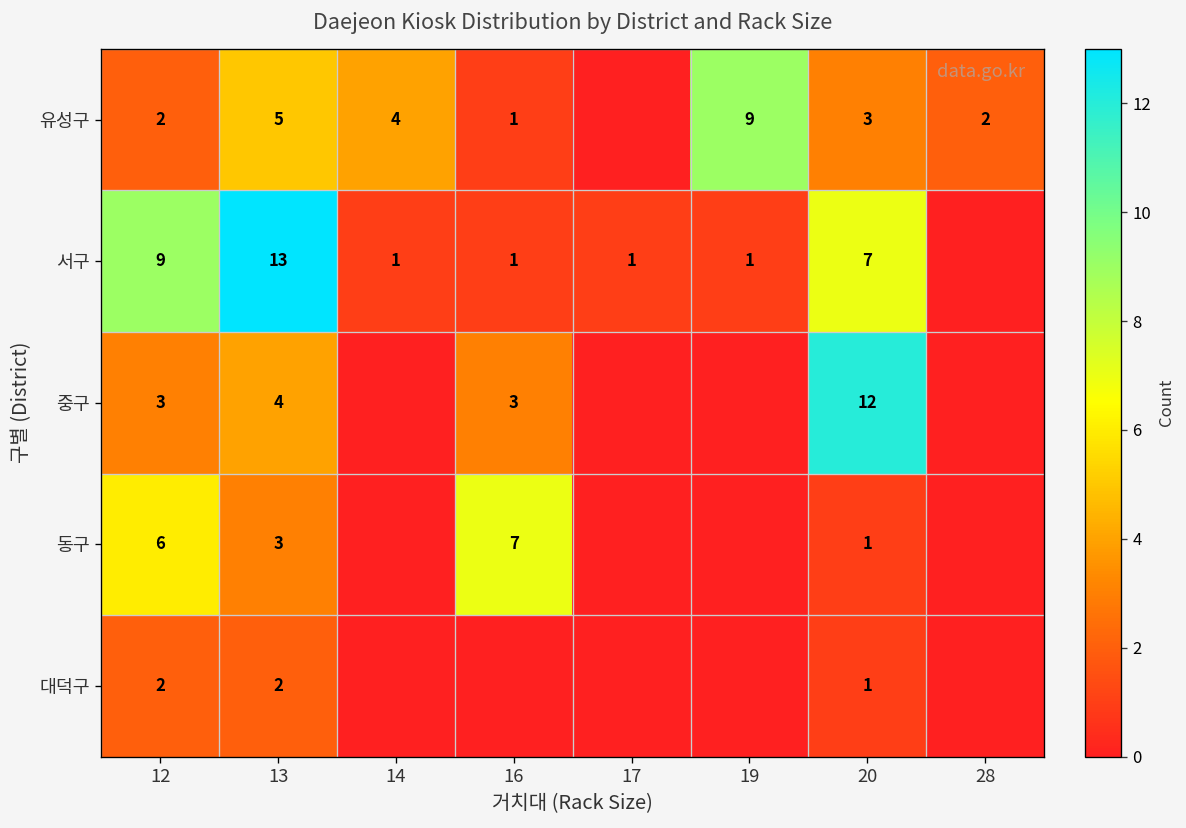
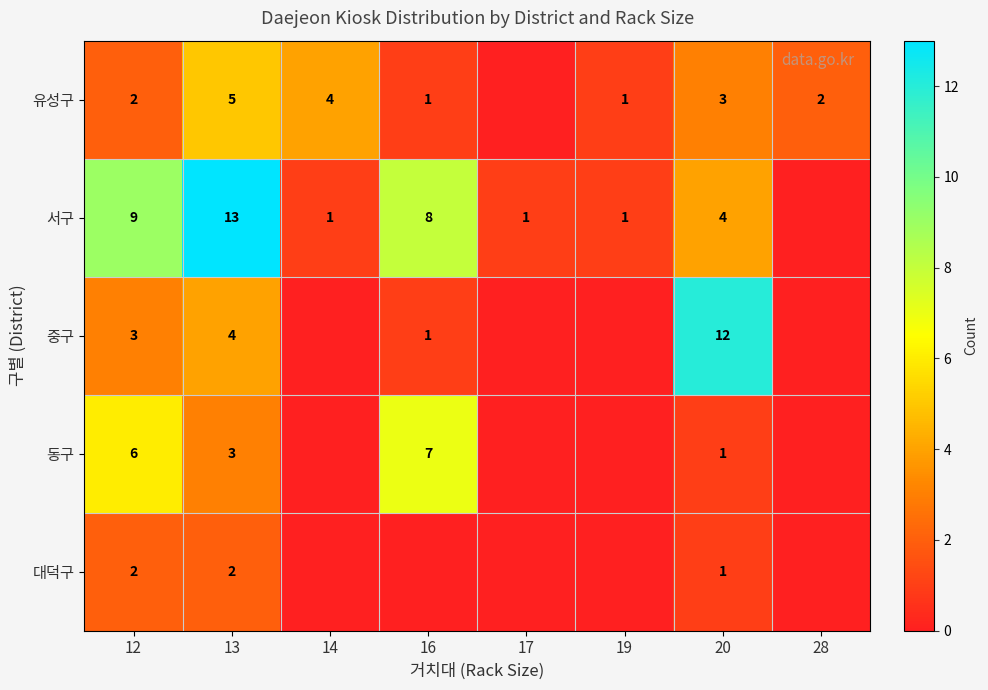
  {
    "유성구": {
      "12": 2,
      "13": 5,
      "14": 4,
      "16": 1,
-     "19": 9,
+     "19": 1,
      "20": 3
    },
    "서구": {
      "12": 9,
      "13": 13,
      "14": 1,
-     "16": 1,
+     "16": 8,
      "17": 1,
      "19": 1,
-     "20": 7
+     "20": 4
    },
    "중구": {
      "12": 3,
      "13": 4,
-     "16": 3,
+     "16": 1,
      "20": 12
    },
    "동구": {
      "12": 6,
      "13": 3,
      "16": 7,
      "20": 1
    },
    "대덕구": {
      "12": 2,
      "13": 2,
      "20": 1
    }
  }
